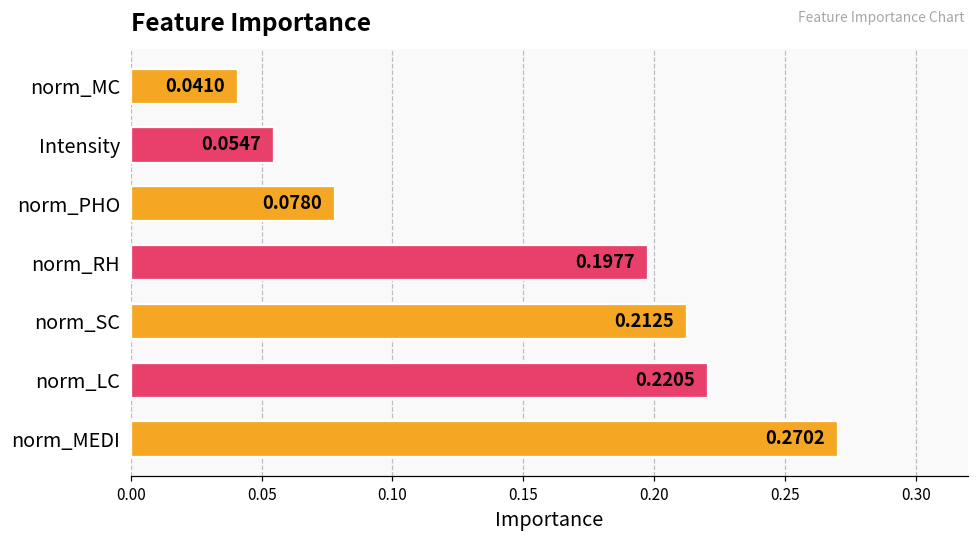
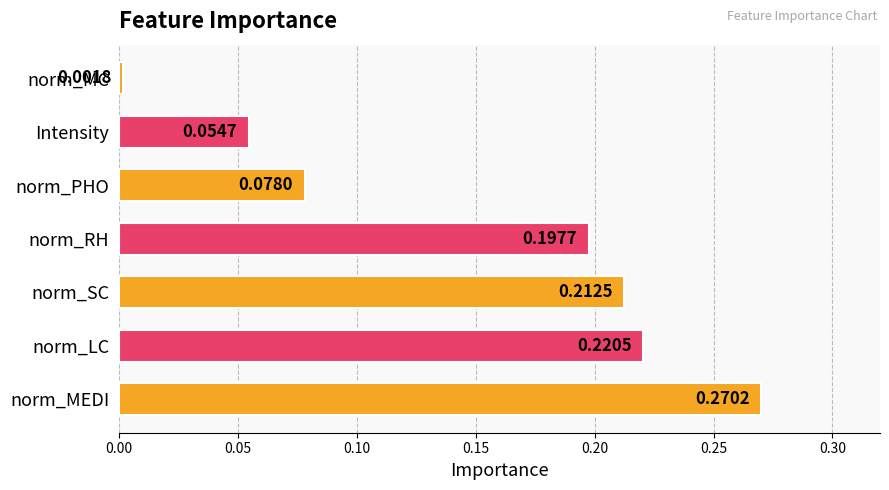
  {
-   "norm_MC": 0.0410,
+   "norm_MC": 0.0018,
    "Intensity": 0.0547,
    "norm_PHO": 0.0780,
    "norm_RH": 0.1977,
    "norm_SC": 0.2125,
    "norm_LC": 0.2205,
    "norm_MEDI": 0.2702
  }
